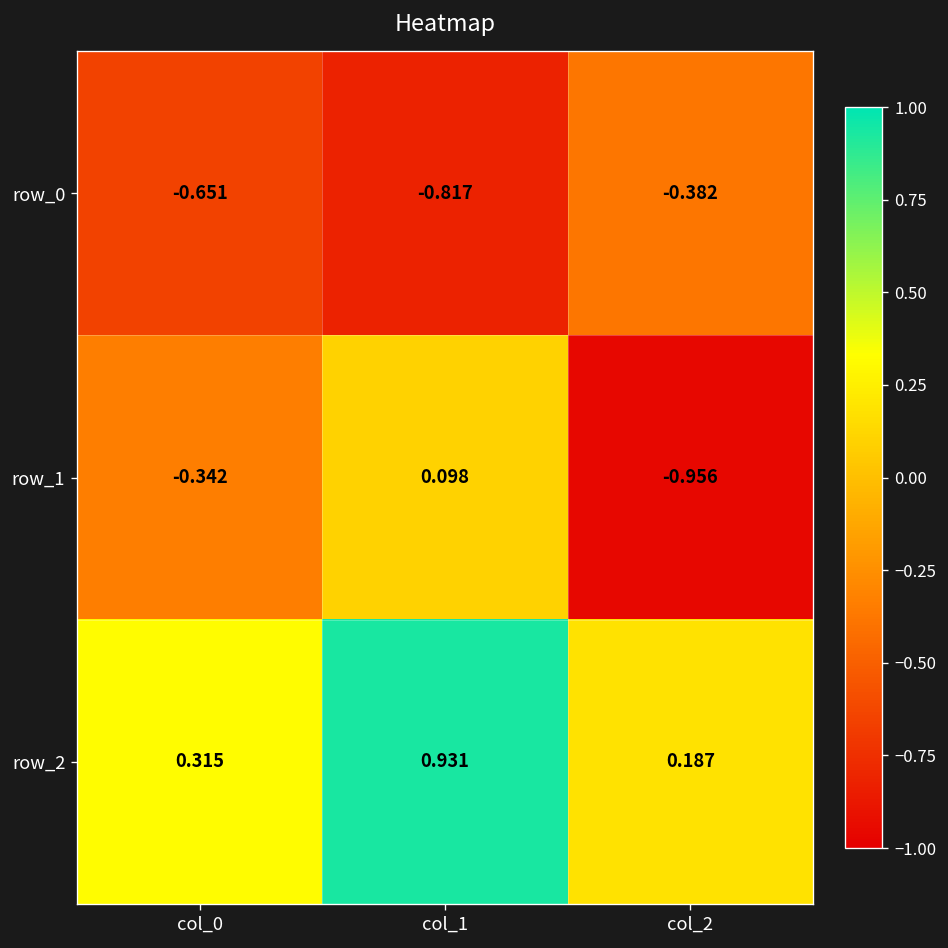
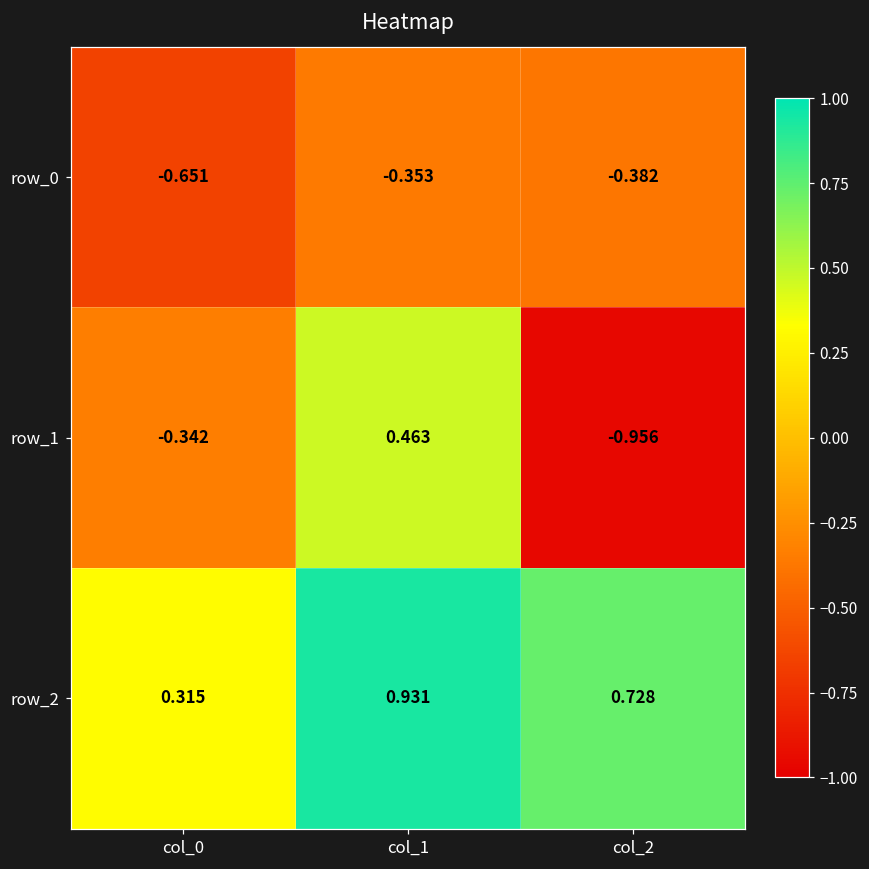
  {
    "row_0": {
      "col_0": -0.651,
-     "col_1": -0.817,
+     "col_1": -0.353,
      "col_2": -0.382
    },
    "row_1": {
      "col_0": -0.342,
-     "col_1": 0.098,
+     "col_1": 0.463,
      "col_2": -0.956
    },
    "row_2": {
      "col_0": 0.315,
      "col_1": 0.931,
-     "col_2": 0.187
+     "col_2": 0.728
    }
  }
